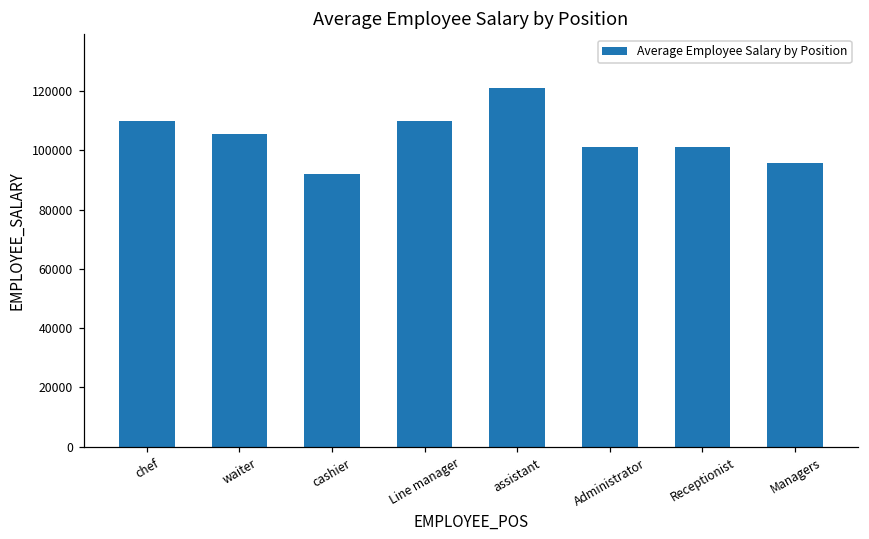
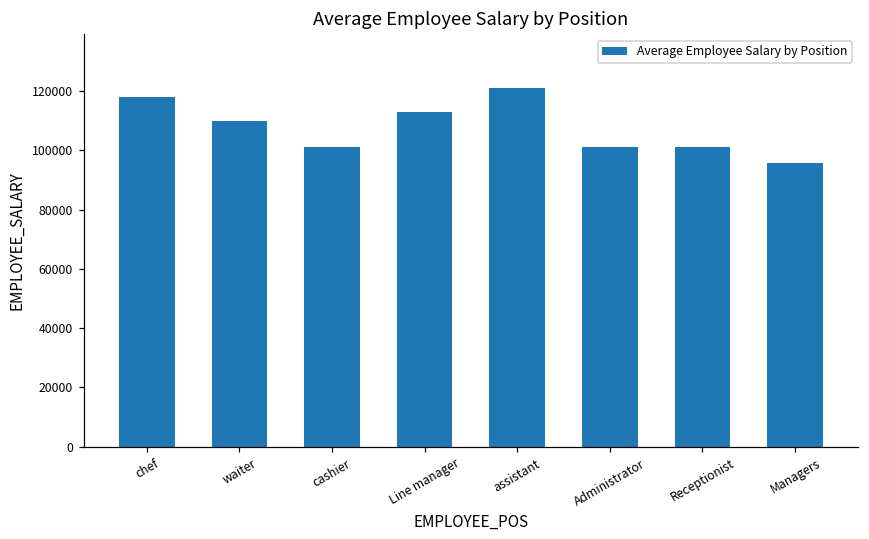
  {
-   "chef": 110000,
-   "waiter": 106000,
-   "cashier": 92000,
-   "Line manager": 110000,
+   "chef": 118000,
+   "waiter": 110000,
+   "cashier": 101000,
+   "Line manager": 113000,
    "assistant": 121000,
    "Administrator": 101000,
    "Receptionist": 101000,
    "Managers": 96000
  }
